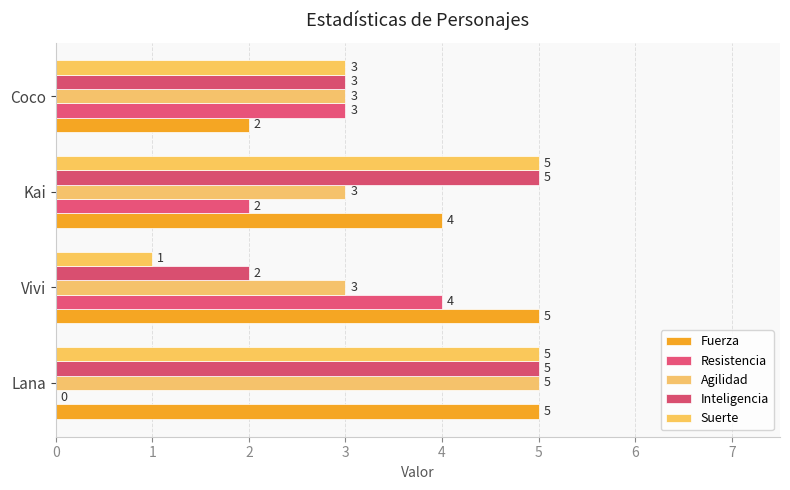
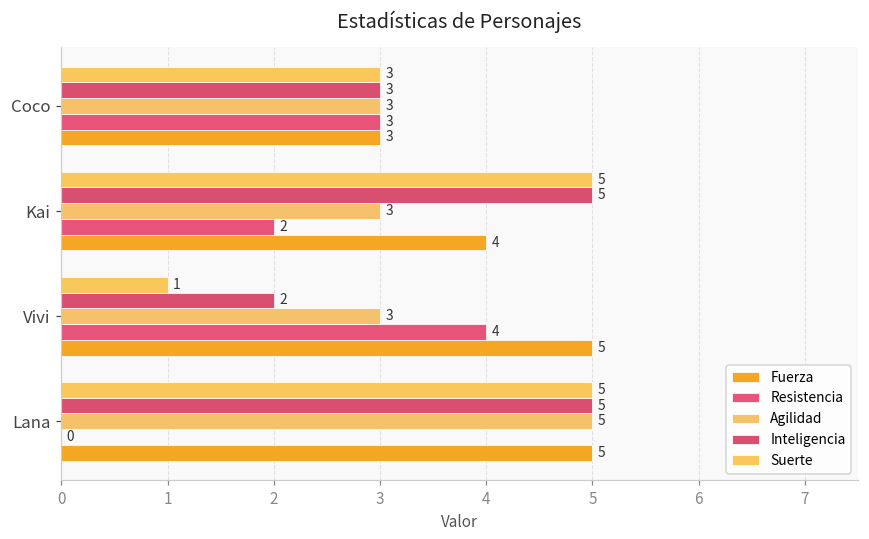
  {
    "Fuerza": {
-     "Coco": 2,
+     "Coco": 3,
      "Kai": 4,
      "Vivi": 5,
      "Lana": 5
    }
  }
